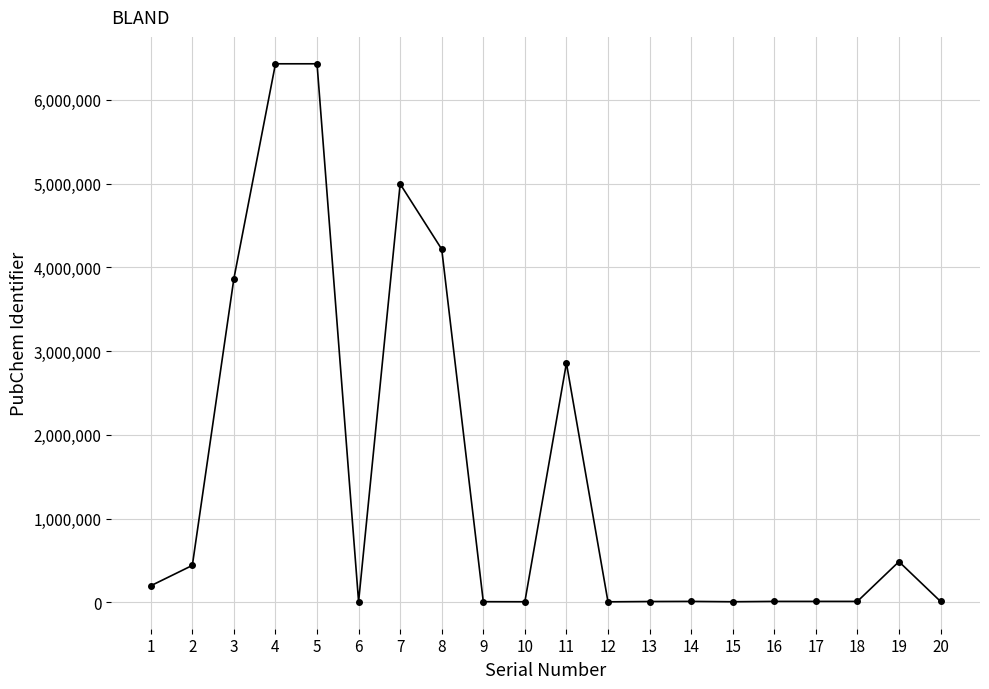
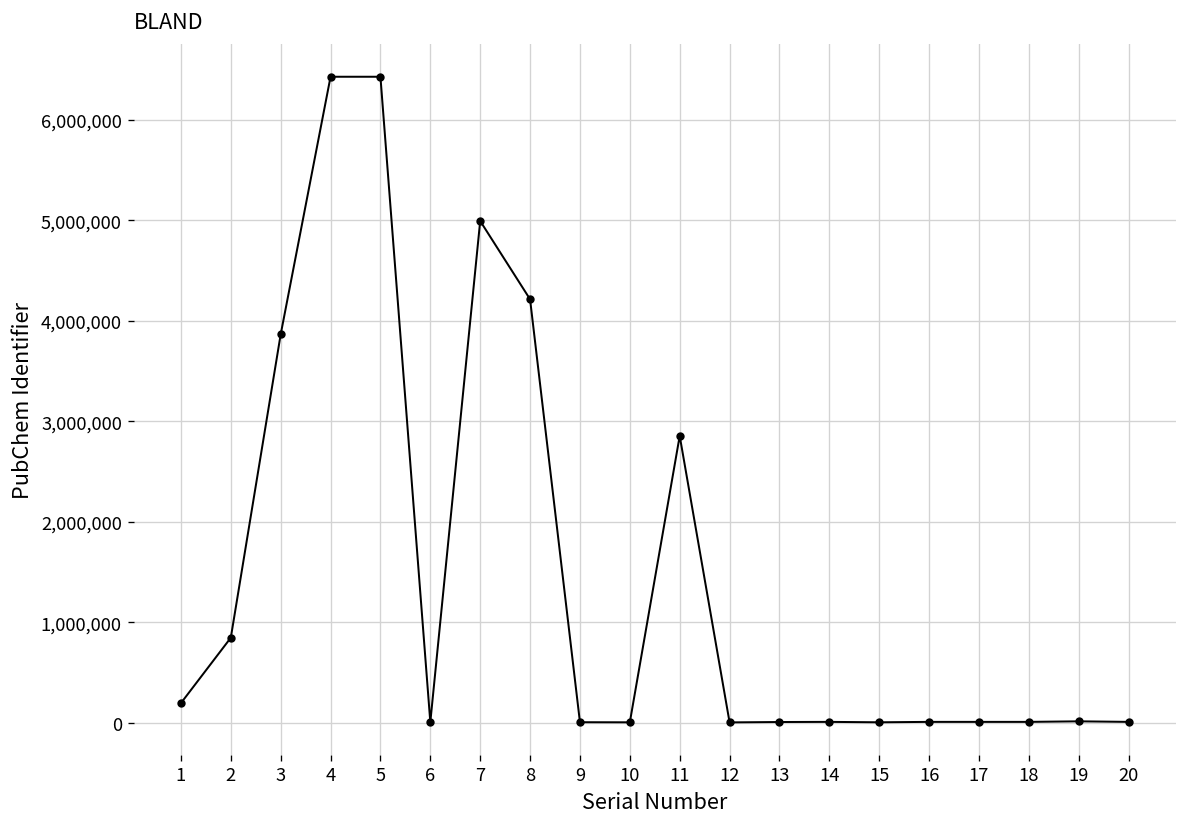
  {
    "1": "200,000",
-   "2": "400,000",
+   "2": "800,000",
    "3": "3,900,000",
    "4": "6,400,000",
    "5": "6,400,000",
    "6": "0",
    "7": "5,000,000",
    "8": "4,200,000",
    "9": "0",
    "10": "0",
    "11": "2,900,000",
    "12": "0",
    "13": "0",
    "14": "0",
    "15": "0",
    "16": "0",
    "17": "0",
    "18": "0",
-   "19": "500,000",
+   "19": "0",
    "20": "0"
  }
